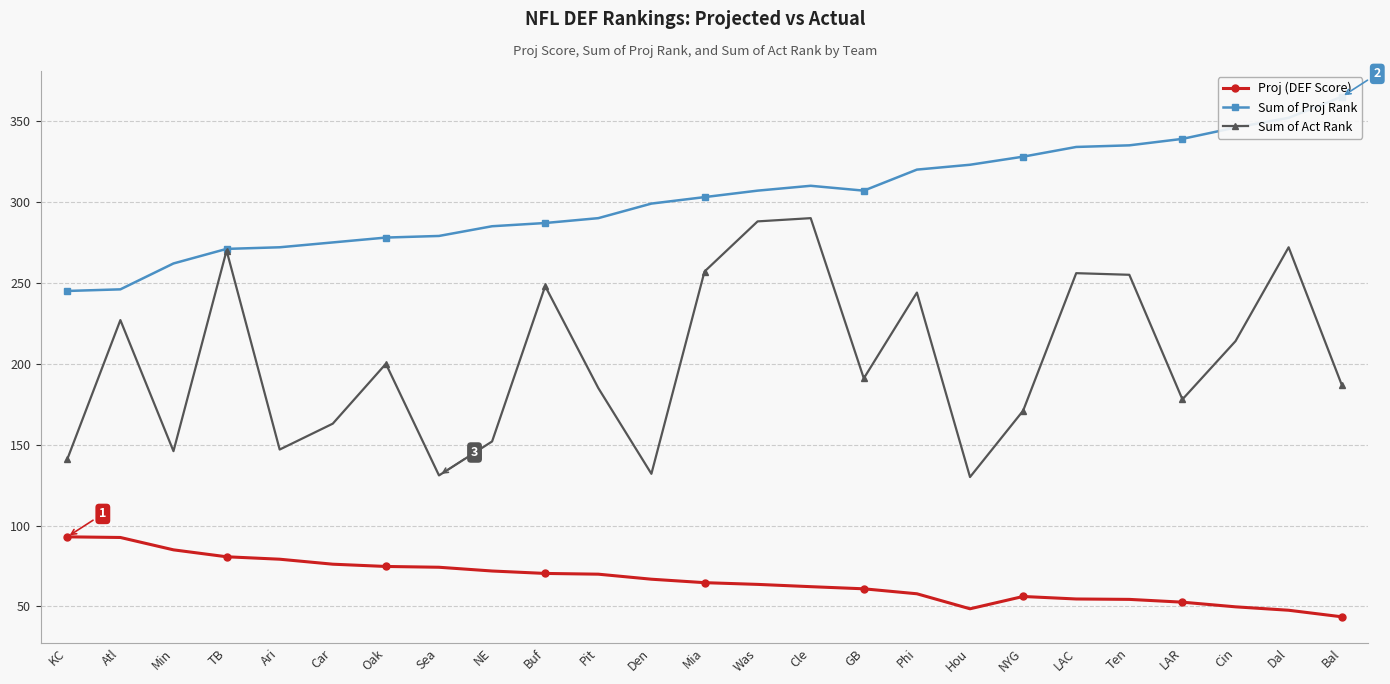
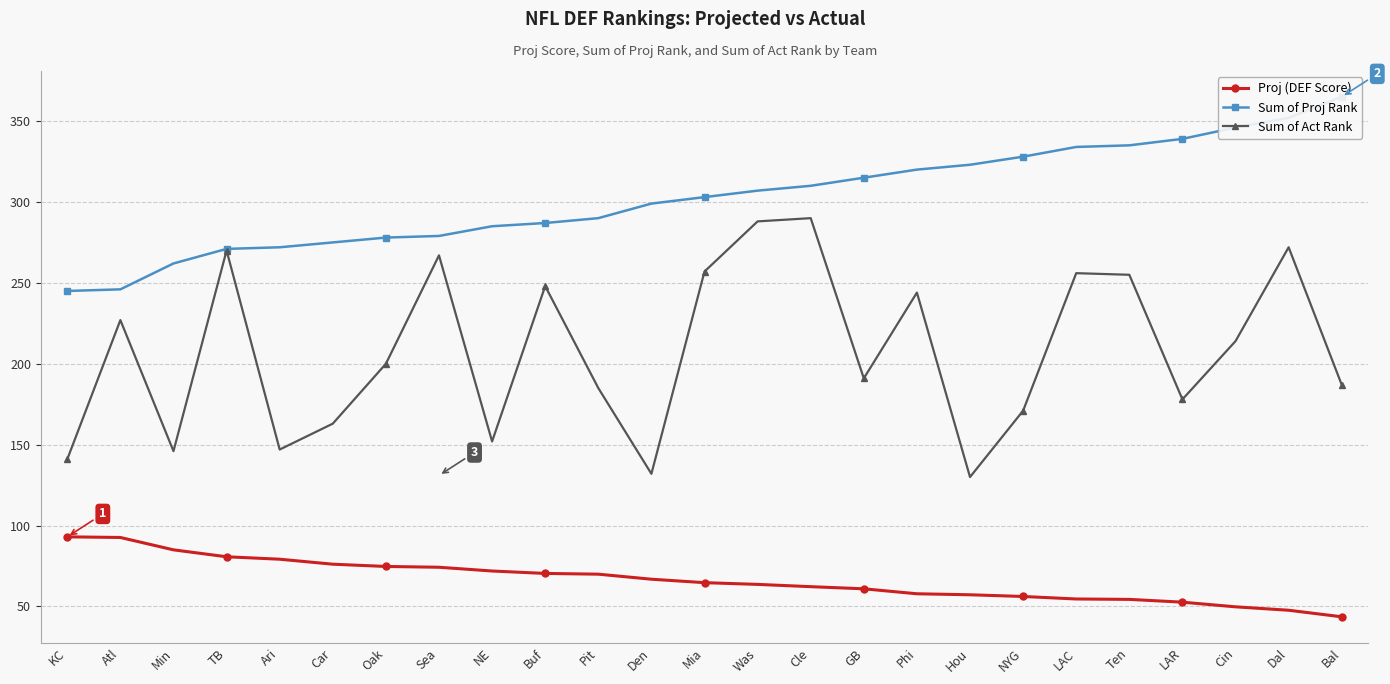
  {
    "Proj (DEF Score)": {
      "KC": 93,
      "Atl": 93,
      "Min": 85,
      "TB": 81,
      "Ari": 79,
      "Car": 76,
      "Oak": 75,
      "Sea": 74,
      "NE": 72,
      "Buf": 70,
      "Pit": 70,
      "Den": 67,
      "Mia": 65,
      "Was": 64,
      "Cle": 62,
      "GB": 61,
      "Phi": 58,
-     "Hou": 49,
+     "Hou": 57,
      "NYG": 56,
      "LAC": 55,
      "Ten": 54,
      "LAR": 53,
      "Cin": 50,
      "Dal": 48,
      "Bal": 44
    },
    "Sum of Proj Rank": {
      "KC": 245,
      "Atl": 246,
      "Min": 262,
      "Ari": 272,
      "Car": 275,
      "Oak": 278,
      "Sea": 279,
      "NE": 285,
      "Buf": 287,
      "Pit": 290,
      "Den": 299,
      "Mia": 303,
      "Was": 307,
      "Cle": 310,
-     "GB": 307,
+     "GB": 315,
      "Phi": 320,
      "Hou": 323,
      "NYG": 328,
      "LAC": 334,
      "Ten": 335,
      "LAR": 339
    },
    "Sum of Act Rank": {
      "KC": 141,
      "Atl": 227,
      "Min": 146,
      "Ari": 147,
      "Car": 163,
      "Oak": 200,
-     "Sea": 131,
+     "Sea": 267,
      "NE": 152,
      "Buf": 248,
      "Pit": 185,
      "Den": 132,
      "Mia": 257,
      "Was": 288,
      "Cle": 290,
      "GB": 191,
      "Phi": 244,
      "Hou": 130,
      "NYG": 171,
      "LAC": 256,
      "Ten": 255,
      "LAR": 178,
      "Cin": 214,
      "Dal": 272,
      "Bal": 187
    }
  }
